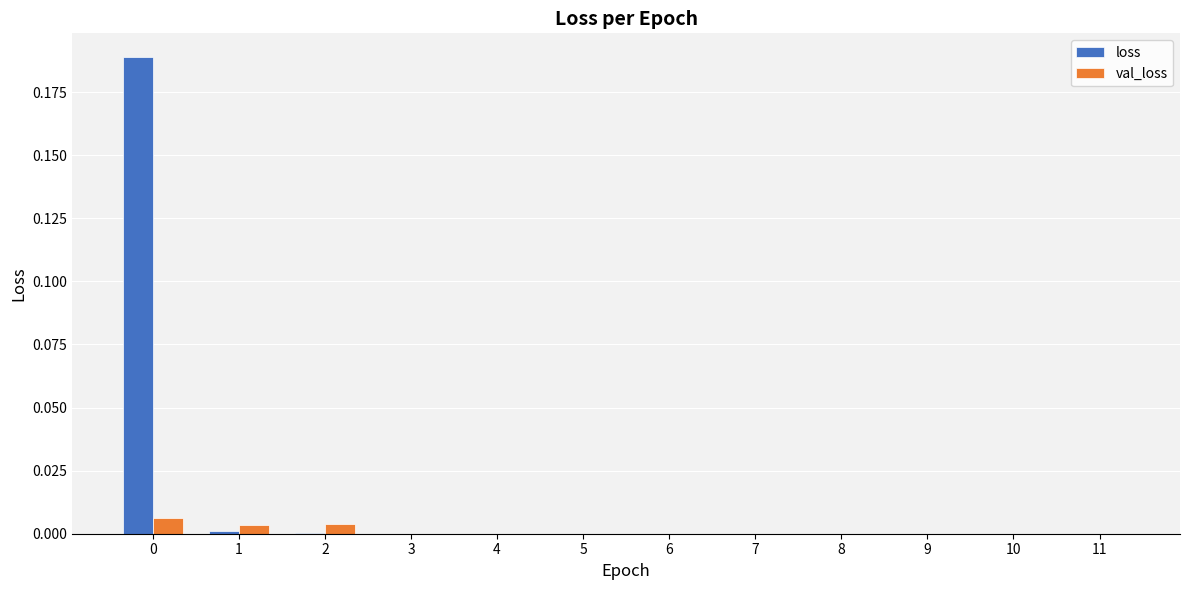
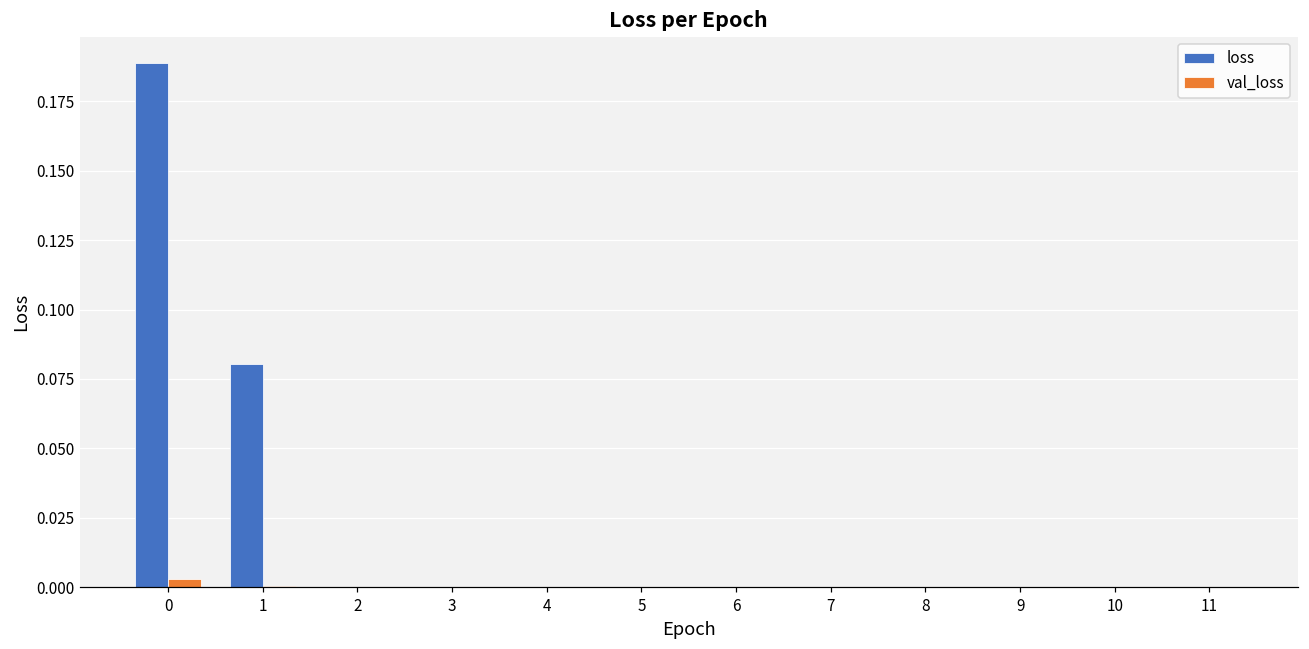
  {
    "loss": {
      "0": 0.189,
-     "1": 0.001
+     "1": 0.080
    },
    "val_loss": {
-     "0": 0.006,
-     "1": 0.003,
-     "2": 0.004
+     "0": 0.003,
+     "1": 0.000,
+     "2": 0.000
    }
  }
